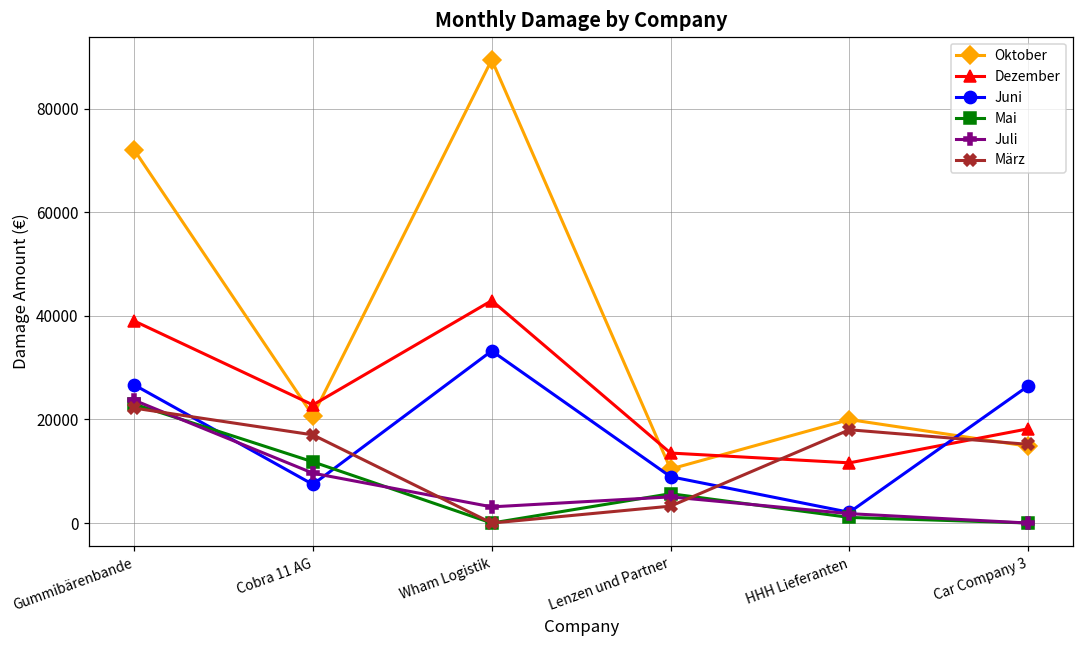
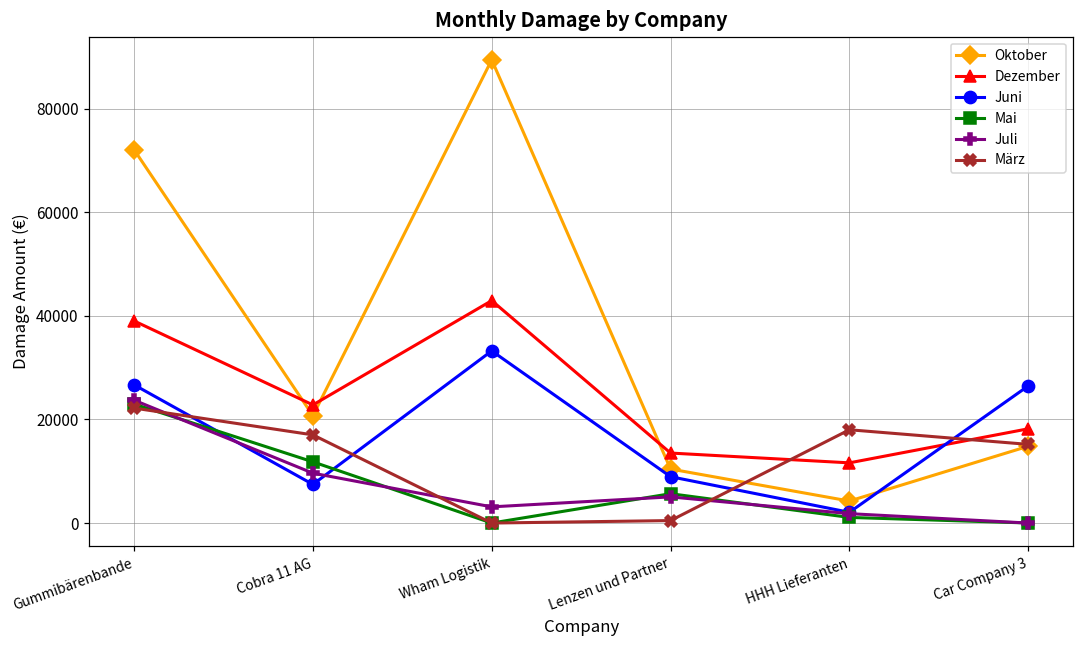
  {
    "Oktober": {
      "Gummibärenbande": 72000,
      "Cobra 11 AG": 21000,
      "Wham Logistik": 89000,
      "Lenzen und Partner": 10000,
-     "HHH Lieferanten": 20000
+     "HHH Lieferanten": 4000
    },
    "Dezember": {
      "Gummibärenbande": 39000,
      "Cobra 11 AG": 23000,
      "Wham Logistik": 43000,
      "Lenzen und Partner": 14000,
      "HHH Lieferanten": 12000,
      "Car Company 3": 18000
    },
    "Juni": {
      "Gummibärenbande": 27000,
      "Cobra 11 AG": 7000,
      "Wham Logistik": 33000,
      "Lenzen und Partner": 9000,
      "Car Company 3": 26000
    },
    "Mai": {
      "Gummibärenbande": 23000,
      "Cobra 11 AG": 12000,
      "Lenzen und Partner": 6000,
      "HHH Lieferanten": 1000
    },
    "Juli": {
      "Gummibärenbande": 24000,
      "Cobra 11 AG": 10000,
      "Wham Logistik": 3000,
      "Lenzen und Partner": 5000
    },
    "März": {
      "Gummibärenbande": 22000,
      "Cobra 11 AG": 17000,
-     "Lenzen und Partner": 3000,
+     "Lenzen und Partner": 0,
      "HHH Lieferanten": 18000
    }
  }
